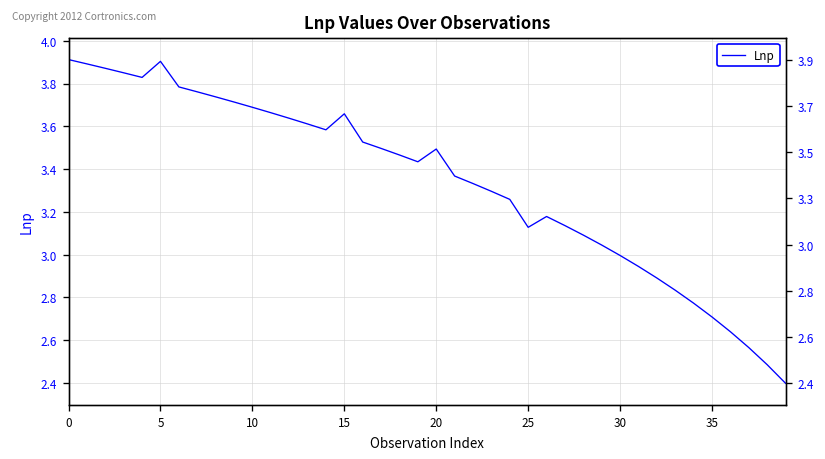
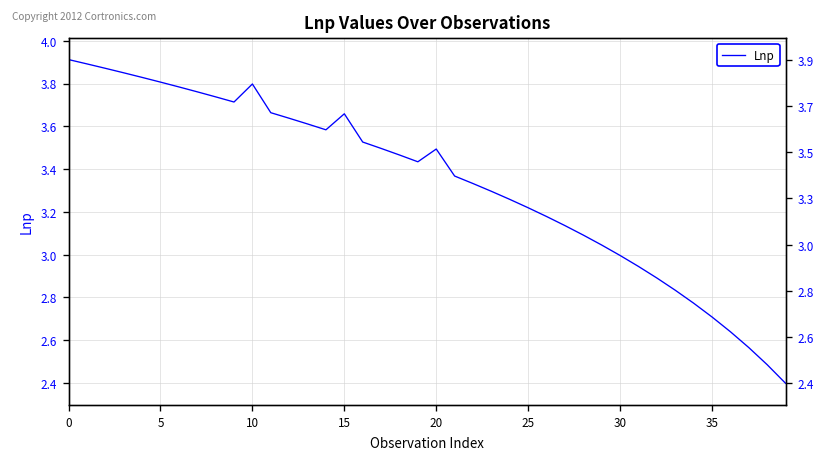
  {
    "0": 3.91,
-   "5": 3.90,
-   "10": 3.69,
+   "5": 3.81,
+   "10": 3.80,
    "15": 3.66,
    "20": 3.49,
-   "25": 3.13,
+   "25": 3.22,
    "30": 3.00,
    "35": 2.71
  }
